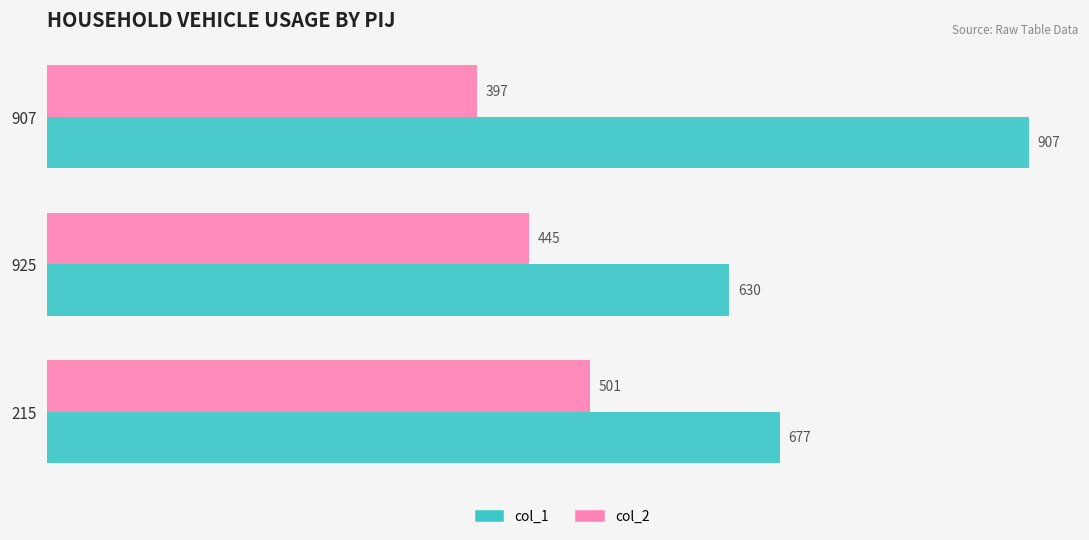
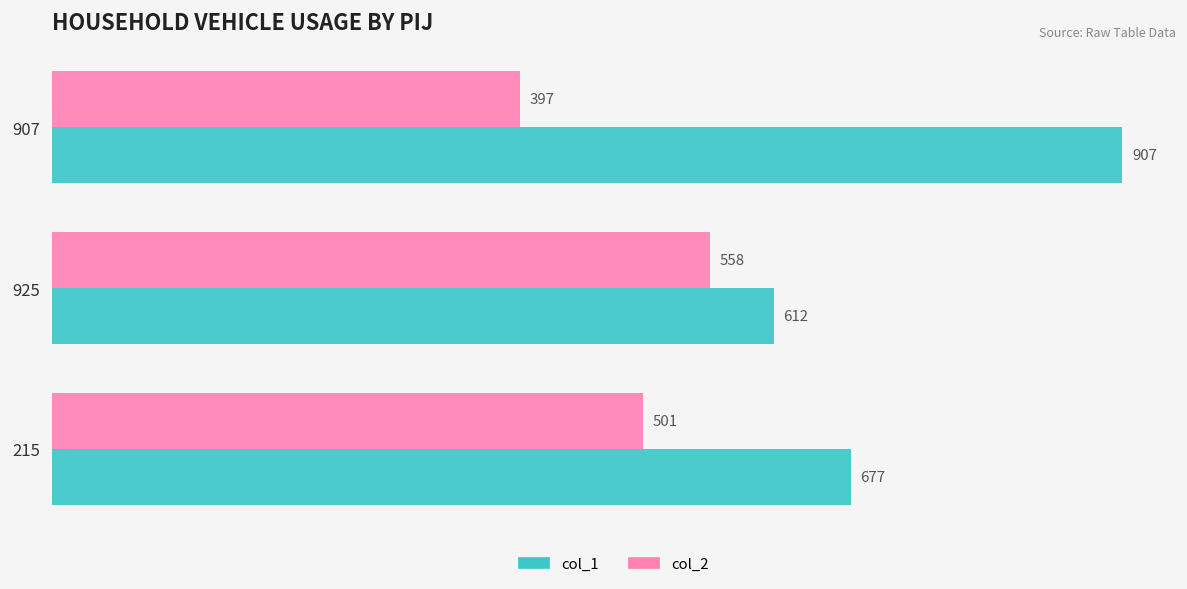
  {
    "col_1": {
      "907": 907,
-     "925": 630,
+     "925": 612,
      "215": 677
    },
    "col_2": {
      "907": 397,
-     "925": 445,
+     "925": 558,
      "215": 501
    }
  }
